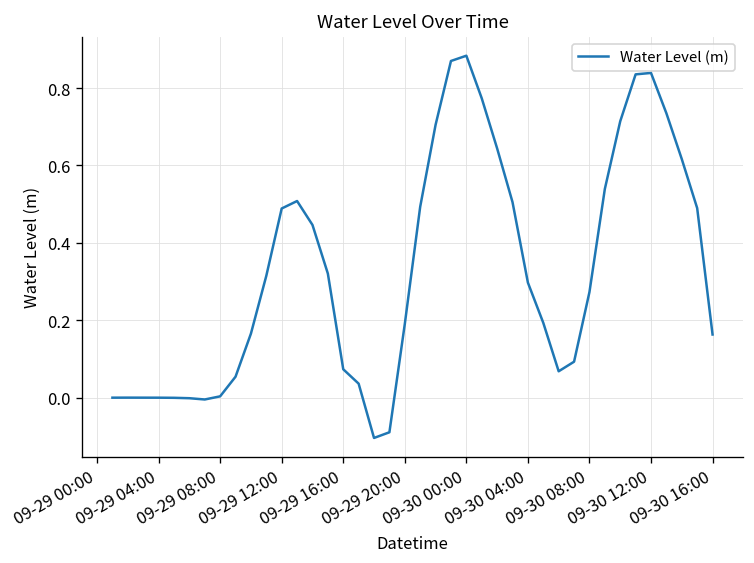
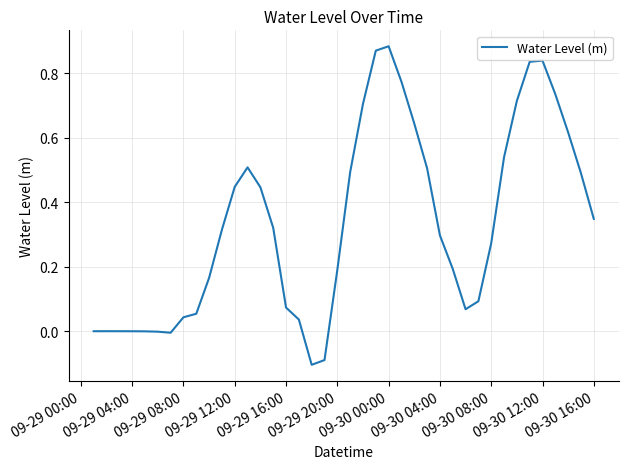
  {
    "09-29 04:00": 0.00,
-   "09-29 08:00": 0.00,
-   "09-29 12:00": 0.49,
+   "09-29 08:00": 0.04,
+   "09-29 12:00": 0.45,
    "09-29 16:00": 0.07,
    "09-29 20:00": 0.19,
    "09-30 00:00": 0.88,
    "09-30 04:00": 0.30,
    "09-30 08:00": 0.27,
    "09-30 12:00": 0.84,
-   "09-30 16:00": 0.16
+   "09-30 16:00": 0.35
  }
